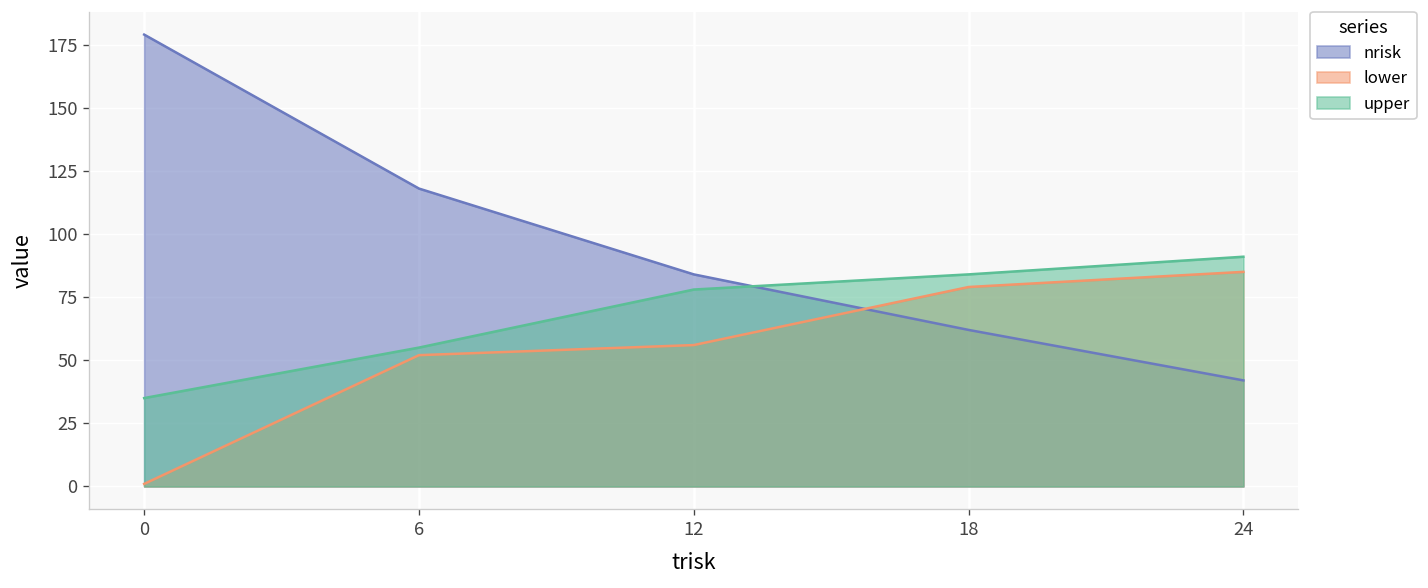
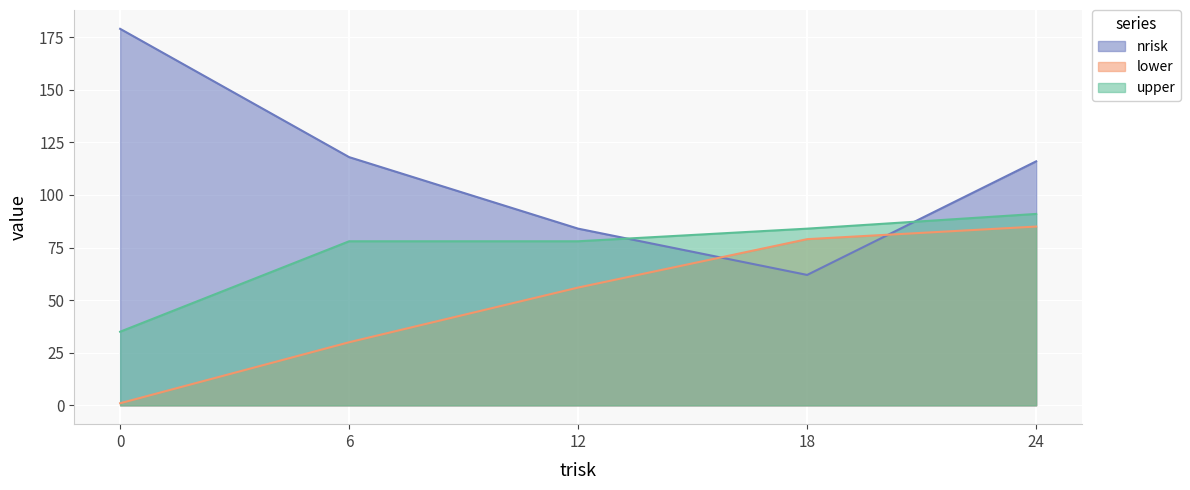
  {
    "nrisk": {
      "0": 179,
      "6": 118,
      "12": 84,
      "18": 62,
-     "24": 42
+     "24": 116
    },
    "lower": {
      "0": 1,
-     "6": 52,
+     "6": 30,
      "12": 56,
      "18": 79,
      "24": 85
    },
    "upper": {
      "0": 35,
-     "6": 55,
+     "6": 78,
      "12": 78,
      "18": 84,
      "24": 91
    }
  }
